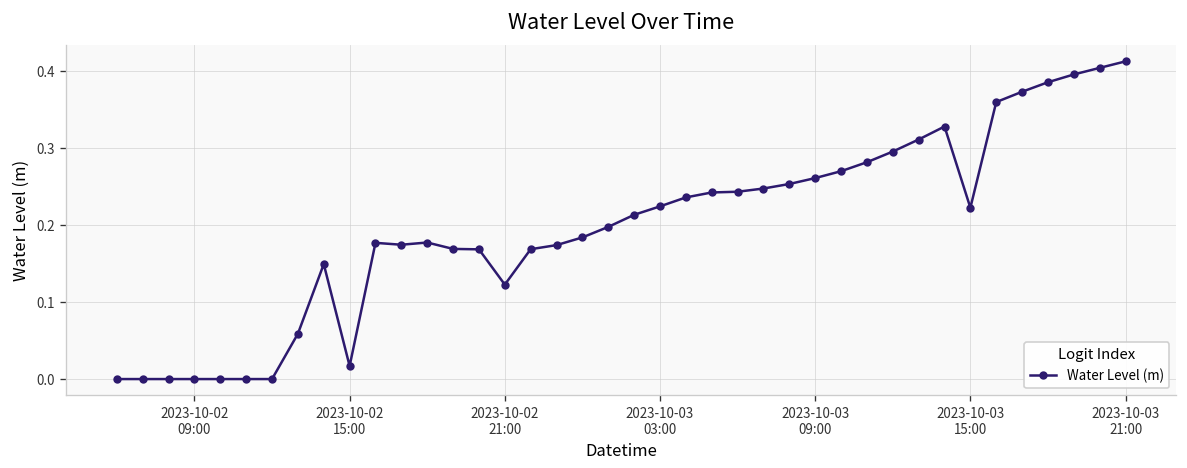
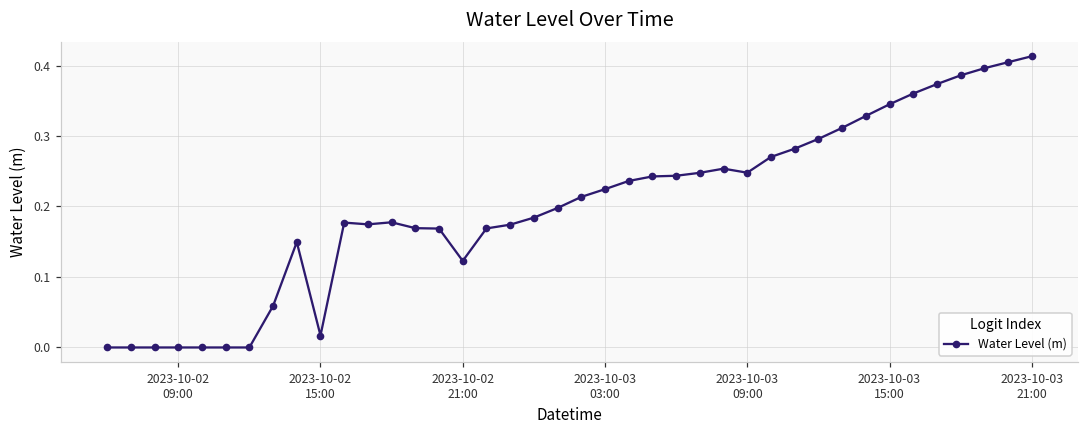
  {
    "2023-10-02 09:00": 0.00,
    "2023-10-02 15:00": 0.02,
    "2023-10-02 21:00": 0.12,
    "2023-10-03 03:00": 0.22,
-   "2023-10-03 09:00": 0.26,
-   "2023-10-03 15:00": 0.22,
+   "2023-10-03 09:00": 0.25,
+   "2023-10-03 15:00": 0.34,
    "2023-10-03 21:00": 0.41
  }
